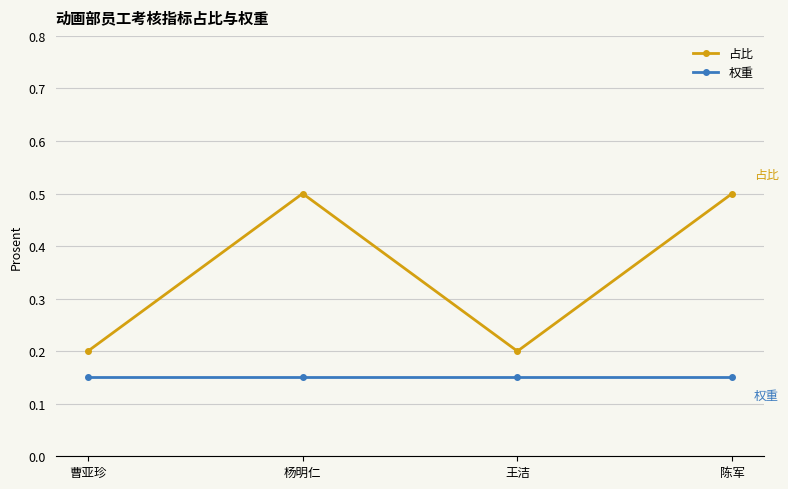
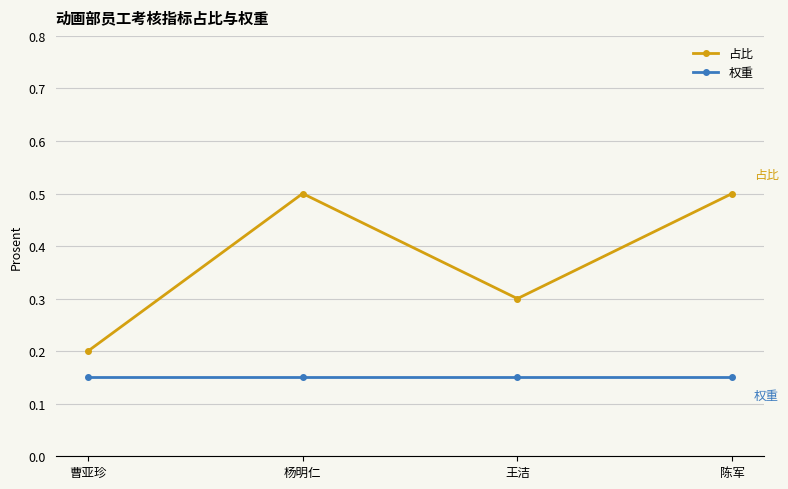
  {
    "占比": {
      "曹亚珍": 0.2,
      "杨明仁": 0.5,
-     "王洁": 0.2,
+     "王洁": 0.3,
      "陈军": 0.5
    },
    "权重": {
      "曹亚珍": 0.15,
      "杨明仁": 0.15,
      "王洁": 0.15,
      "陈军": 0.15
    }
  }
